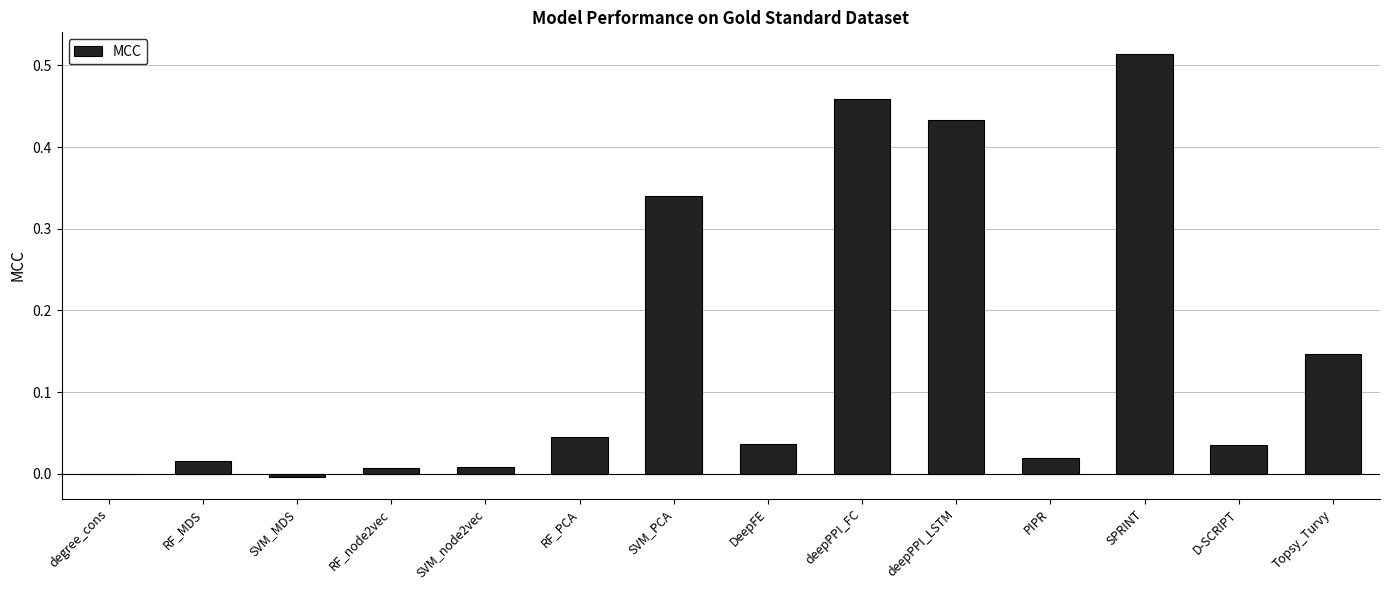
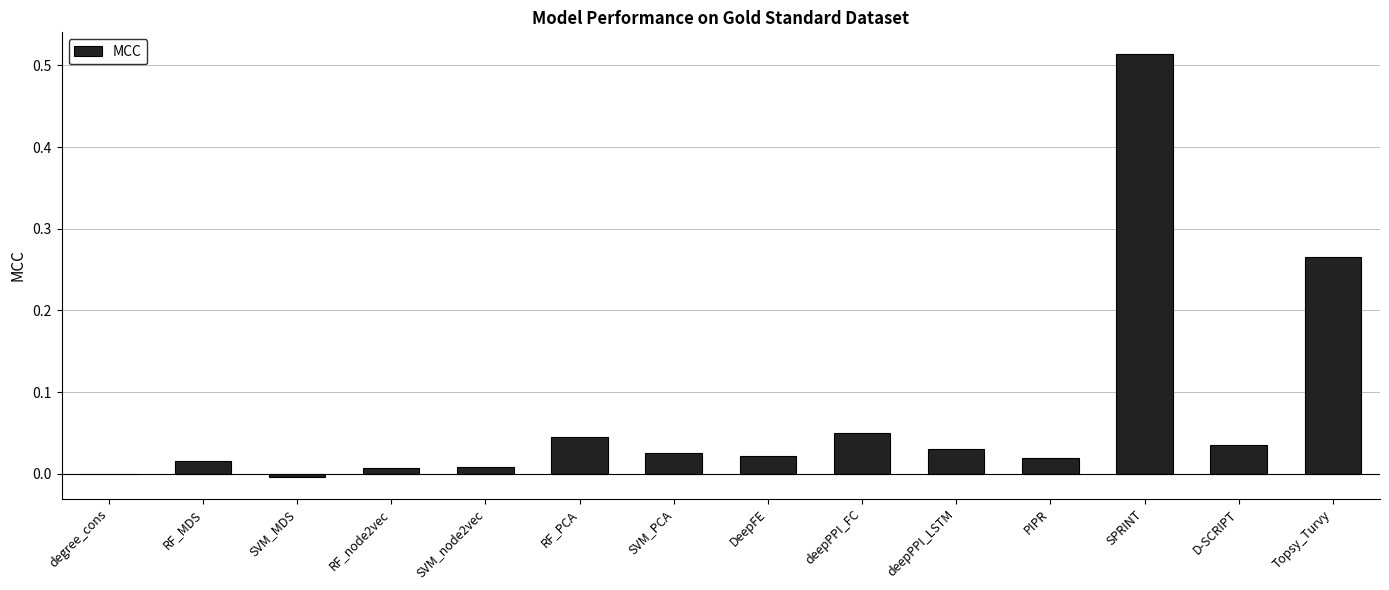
  {
    "degree_cons": 0.00,
    "RF_MDS": 0.02,
    "SVM_MDS": 0.00,
    "RF_node2vec": 0.01,
    "SVM_node2vec": 0.01,
    "RF_PCA": 0.04,
-   "SVM_PCA": 0.34,
-   "DeepFE": 0.04,
-   "deepPPI_FC": 0.46,
-   "deepPPI_LSTM": 0.43,
+   "SVM_PCA": 0.03,
+   "DeepFE": 0.02,
+   "deepPPI_FC": 0.05,
+   "deepPPI_LSTM": 0.03,
    "PIPR": 0.02,
    "SPRINT": 0.51,
    "D-SCRIPT": 0.04,
-   "Topsy_Turvy": 0.15
+   "Topsy_Turvy": 0.27
  }
